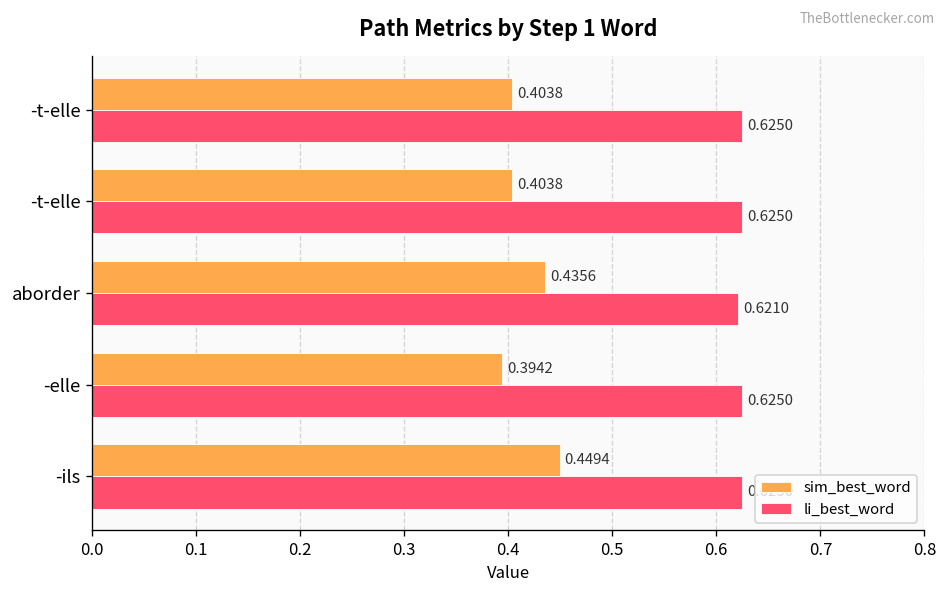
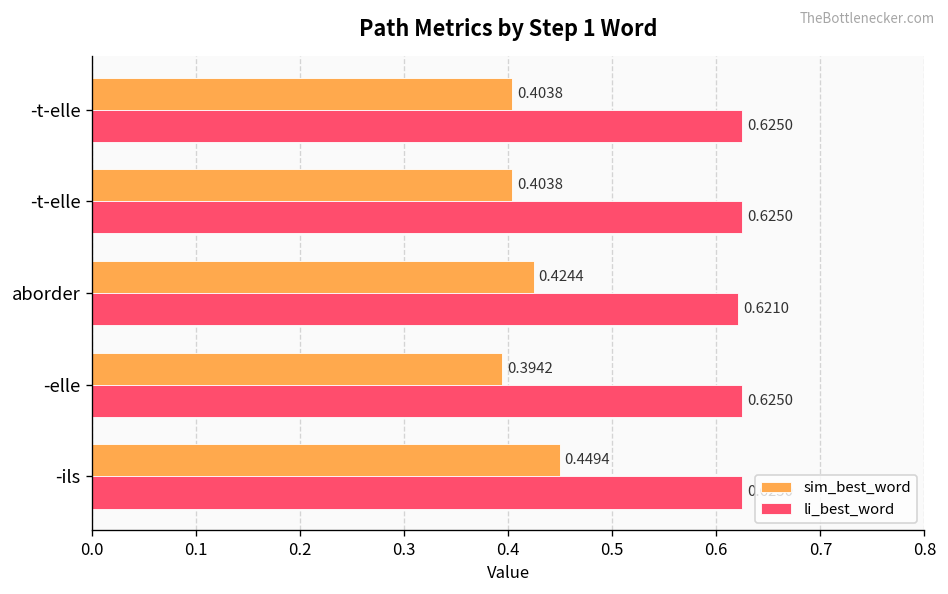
  {
    "sim_best_word": {
-     "aborder": 0.4356,
+     "aborder": 0.4244,
      "-elle": 0.3942,
      "-ils": 0.4494
    },
    "li_best_word": {
      "aborder": 0.6210,
      "-elle": 0.6250
    }
  }
